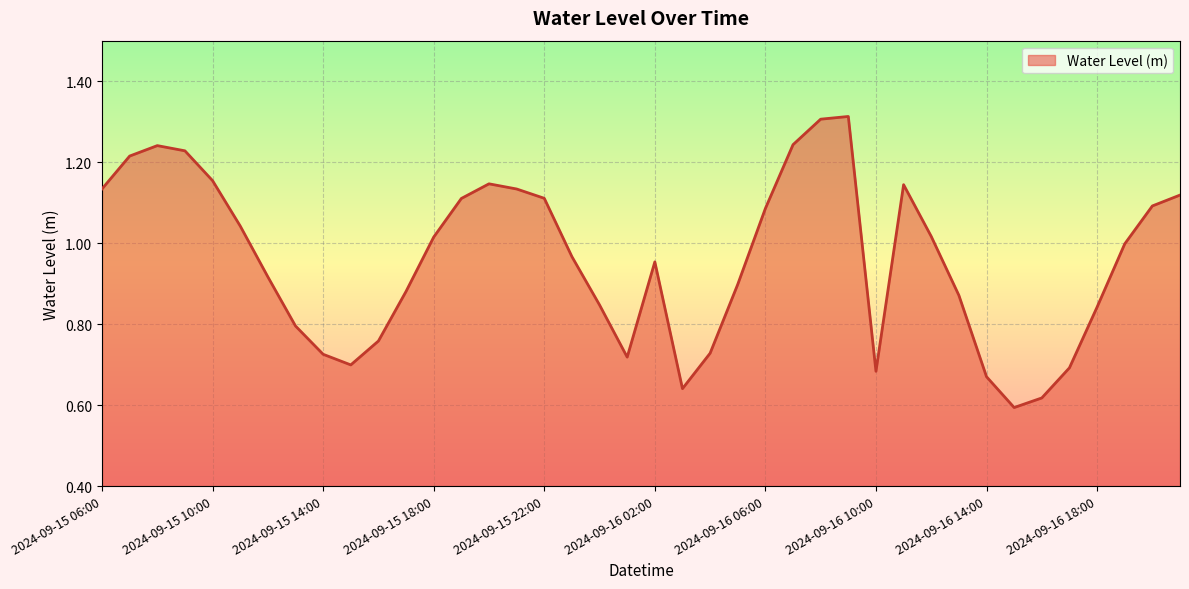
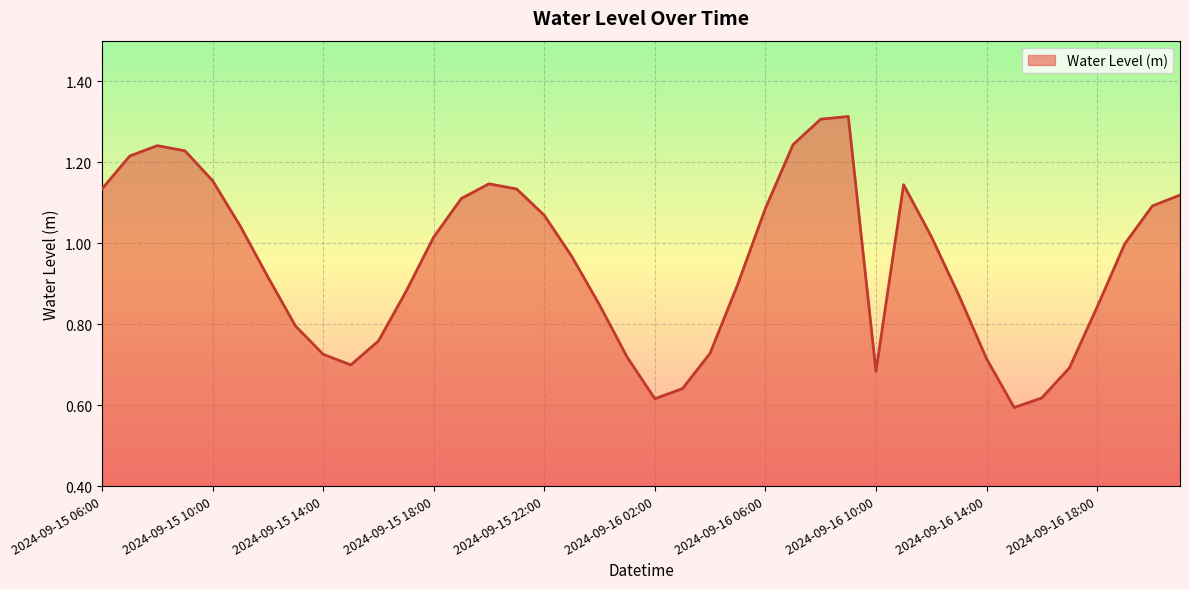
  {
    "2024-09-15 06:00": 1.13,
    "2024-09-15 10:00": 1.15,
    "2024-09-15 14:00": 0.73,
    "2024-09-15 18:00": 1.01,
-   "2024-09-15 22:00": 1.11,
-   "2024-09-16 02:00": 0.95,
+   "2024-09-15 22:00": 1.07,
+   "2024-09-16 02:00": 0.62,
    "2024-09-16 06:00": 1.09,
    "2024-09-16 10:00": 0.68,
-   "2024-09-16 14:00": 0.67,
+   "2024-09-16 14:00": 0.71,
    "2024-09-16 18:00": 0.84
  }
